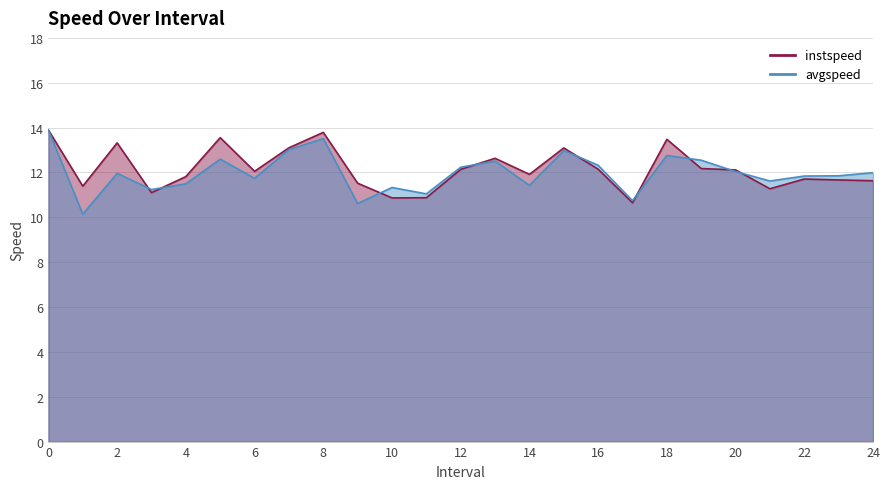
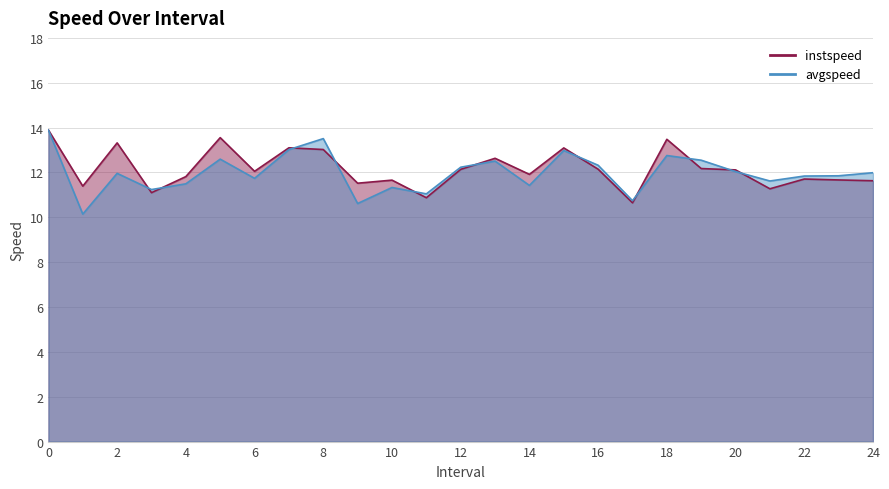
  {
    "instspeed": {
      "2": 13.3,
      "4": 11.8,
      "6": 12.1,
-     "8": 13.8,
-     "10": 10.9,
+     "8": 13.0,
+     "10": 11.7,
      "14": 11.9,
      "16": 12.1,
      "18": 13.5,
      "22": 11.7,
      "24": 11.6
    },
    "avgspeed": {
      "2": 12.0,
      "4": 11.5,
      "6": 11.7,
      "8": 13.5,
      "10": 11.3,
      "14": 11.4,
      "16": 12.3,
      "18": 12.8,
      "22": 11.8,
      "24": 12.0
    }
  }
